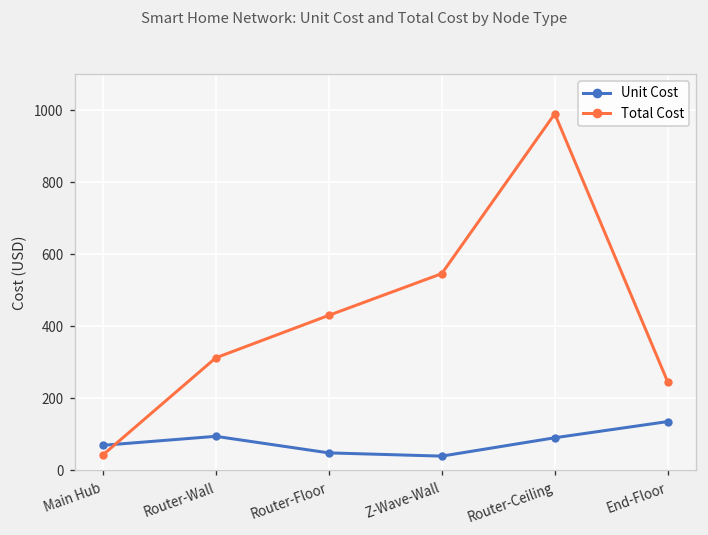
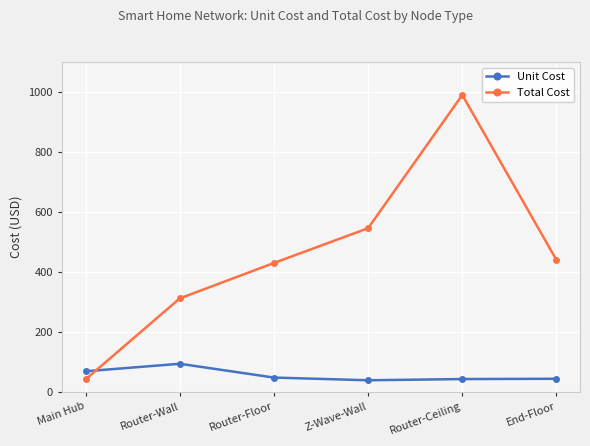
  {
    "Unit Cost": {
      "Main Hub": 70,
      "Router-Wall": 90,
      "Router-Floor": 50,
      "Z-Wave-Wall": 40,
-     "Router-Ceiling": 90,
-     "End-Floor": 140
+     "Router-Ceiling": 40,
+     "End-Floor": 40
    },
    "Total Cost": {
      "Main Hub": 40,
      "Router-Wall": 310,
      "Router-Floor": 430,
      "Z-Wave-Wall": 550,
      "Router-Ceiling": 990,
-     "End-Floor": 250
+     "End-Floor": 440
    }
  }
